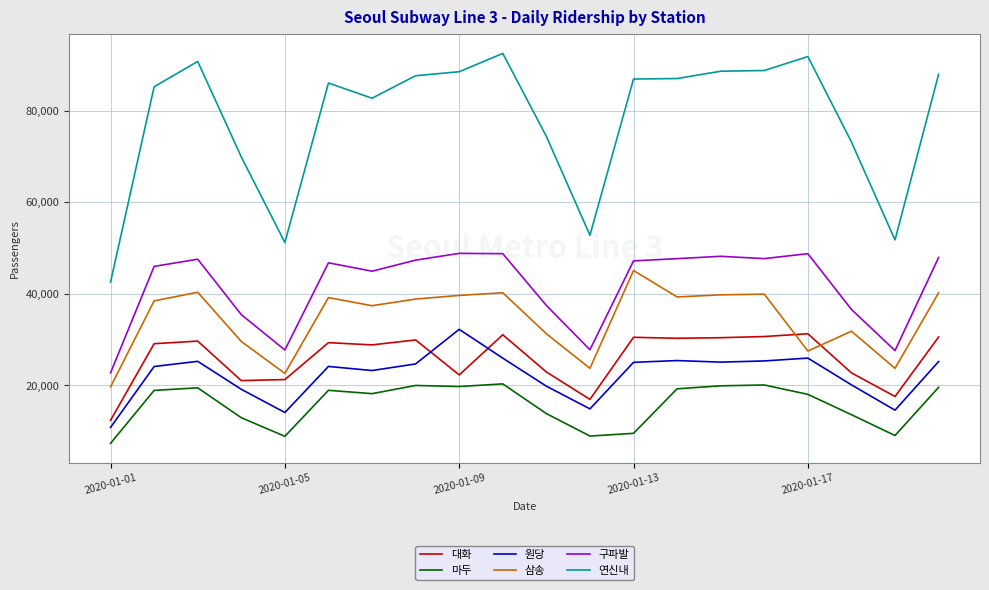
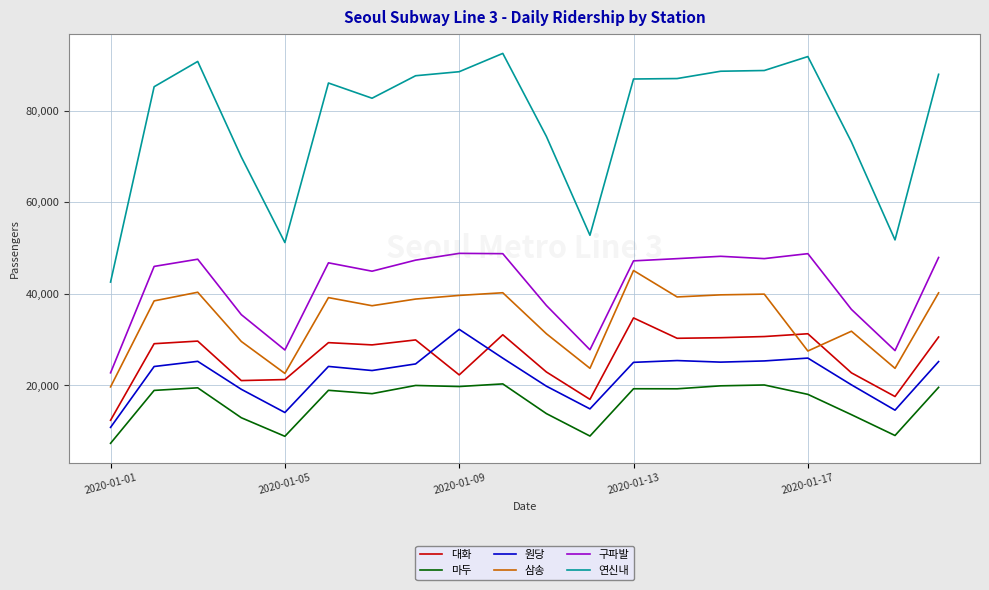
  {
    "대화": {
      "2020-01-01": "12,000",
      "2020-01-05": "21,000",
      "2020-01-09": "22,000",
-     "2020-01-13": "30,000",
+     "2020-01-13": "35,000",
      "2020-01-17": "31,000"
    },
    "마두": {
      "2020-01-01": "7,000",
      "2020-01-05": "9,000",
      "2020-01-09": "20,000",
-     "2020-01-13": "10,000",
+     "2020-01-13": "19,000",
      "2020-01-17": "18,000"
    },
    "원당": {
      "2020-01-01": "11,000",
      "2020-01-05": "14,000",
      "2020-01-09": "32,000",
      "2020-01-13": "25,000",
      "2020-01-17": "26,000"
    },
    "삼송": {
      "2020-01-01": "20,000",
      "2020-01-05": "23,000",
      "2020-01-09": "40,000",
      "2020-01-13": "45,000",
      "2020-01-17": "27,000"
    },
    "구파발": {
      "2020-01-01": "23,000",
      "2020-01-05": "28,000",
      "2020-01-17": "49,000"
    },
    "연신내": {
      "2020-01-01": "43,000",
      "2020-01-05": "51,000",
      "2020-01-09": "88,000",
      "2020-01-13": "87,000",
      "2020-01-17": "92,000"
    }
  }
